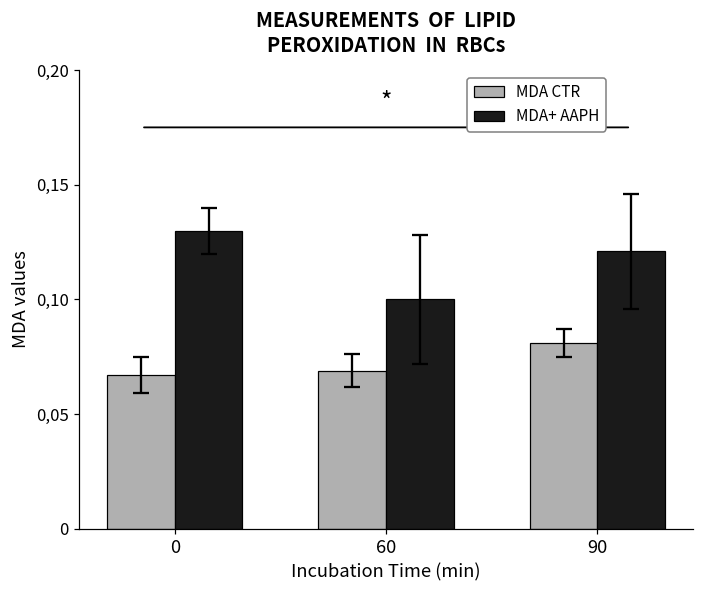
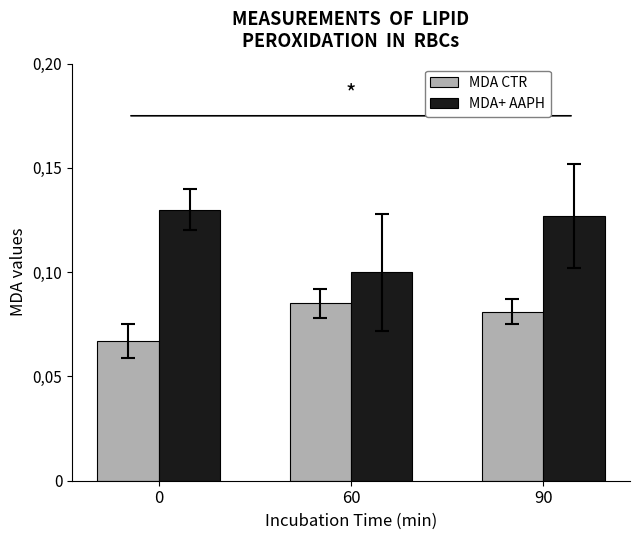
  {
    "MDA CTR": {
      "0": 6.7,
-     "60": 6.9,
+     "60": 8.5,
      "90": 8.1
    },
    "MDA+ AAPH": {
      "0": 13.0,
      "60": 10.0,
-     "90": 12.1
+     "90": 12.7
    }
  }
